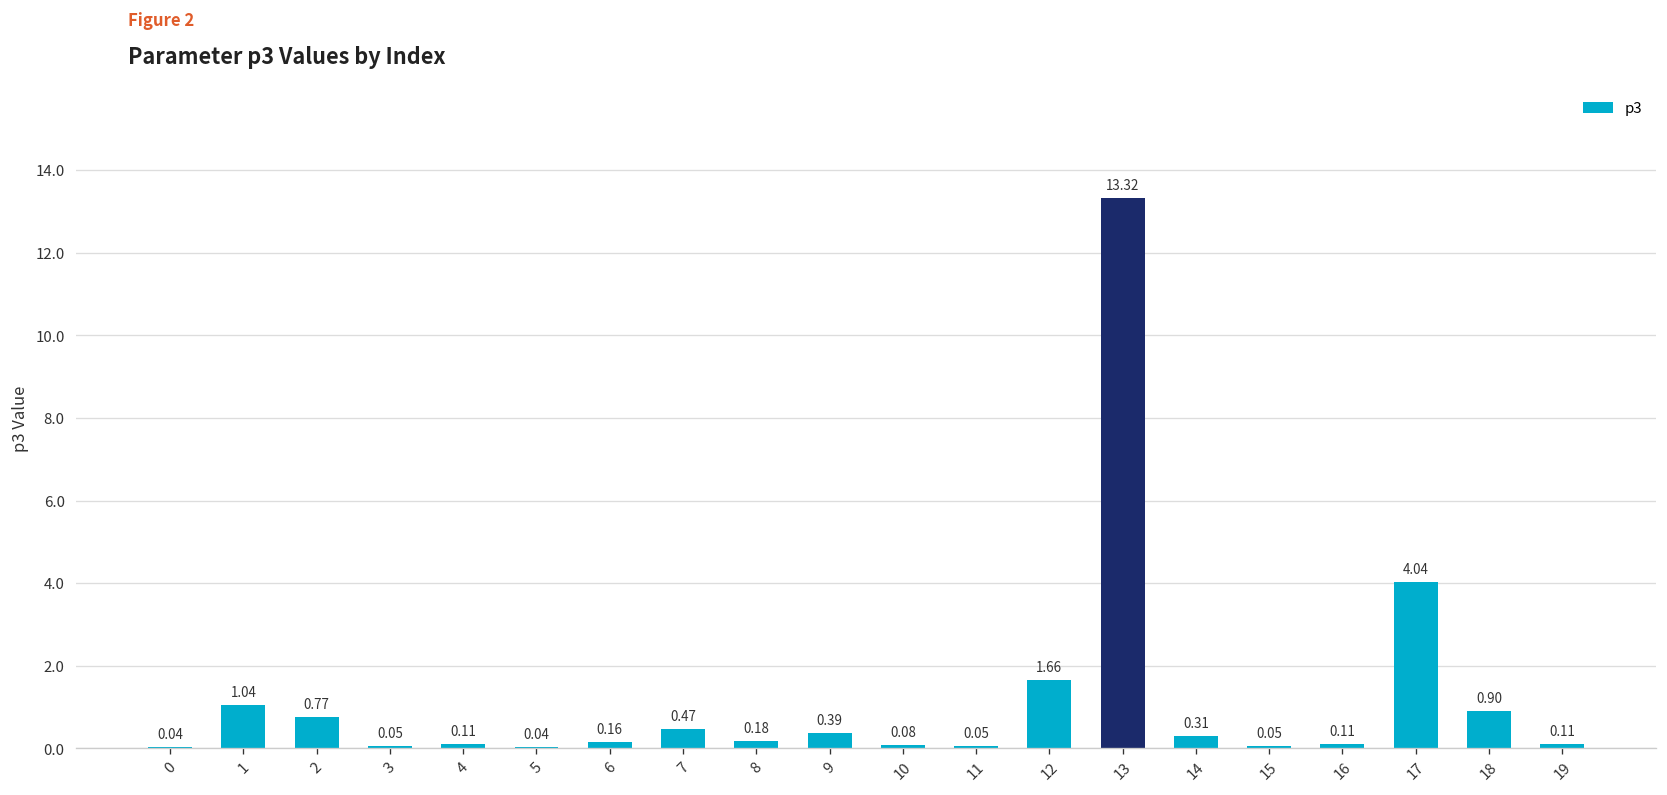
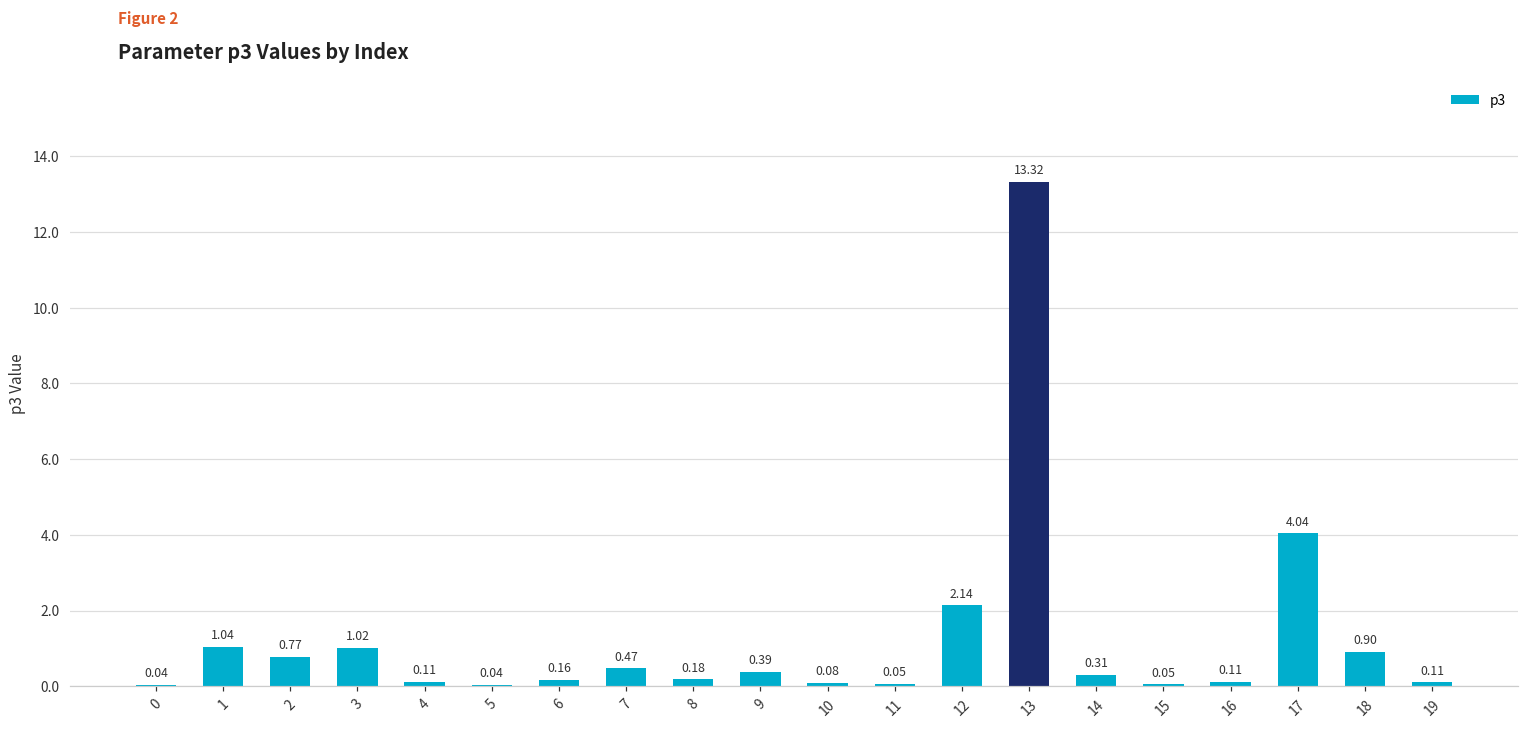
  {
    "0": 0.04,
    "1": 1.04,
    "2": 0.77,
-   "3": 0.05,
+   "3": 1.02,
    "4": 0.11,
    "5": 0.04,
    "6": 0.16,
    "7": 0.47,
    "8": 0.18,
    "9": 0.39,
    "10": 0.08,
    "11": 0.05,
-   "12": 1.66,
+   "12": 2.14,
    "13": 13.32,
    "14": 0.31,
    "15": 0.05,
    "16": 0.11,
    "17": 4.04,
    "18": 0.90,
    "19": 0.11
  }
